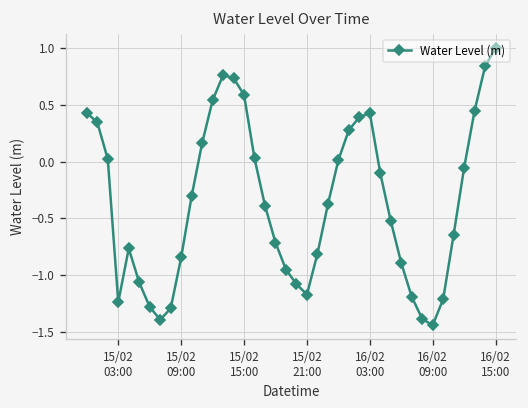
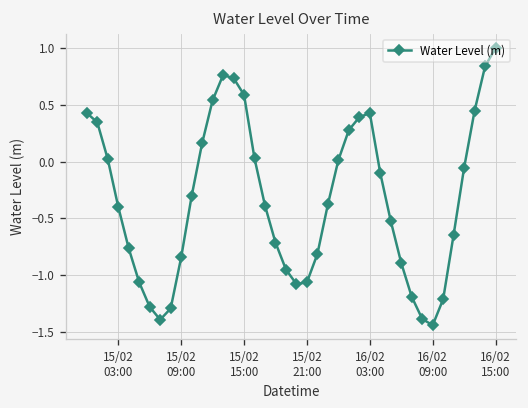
  {
-   "15/02 03:00": -1.2,
+   "15/02 03:00": -0.4,
    "15/02 09:00": -0.8,
    "15/02 15:00": 0.6,
-   "15/02 21:00": -1.2,
+   "15/02 21:00": -1.1,
    "16/02 03:00": 0.4,
    "16/02 09:00": -1.4
  }
